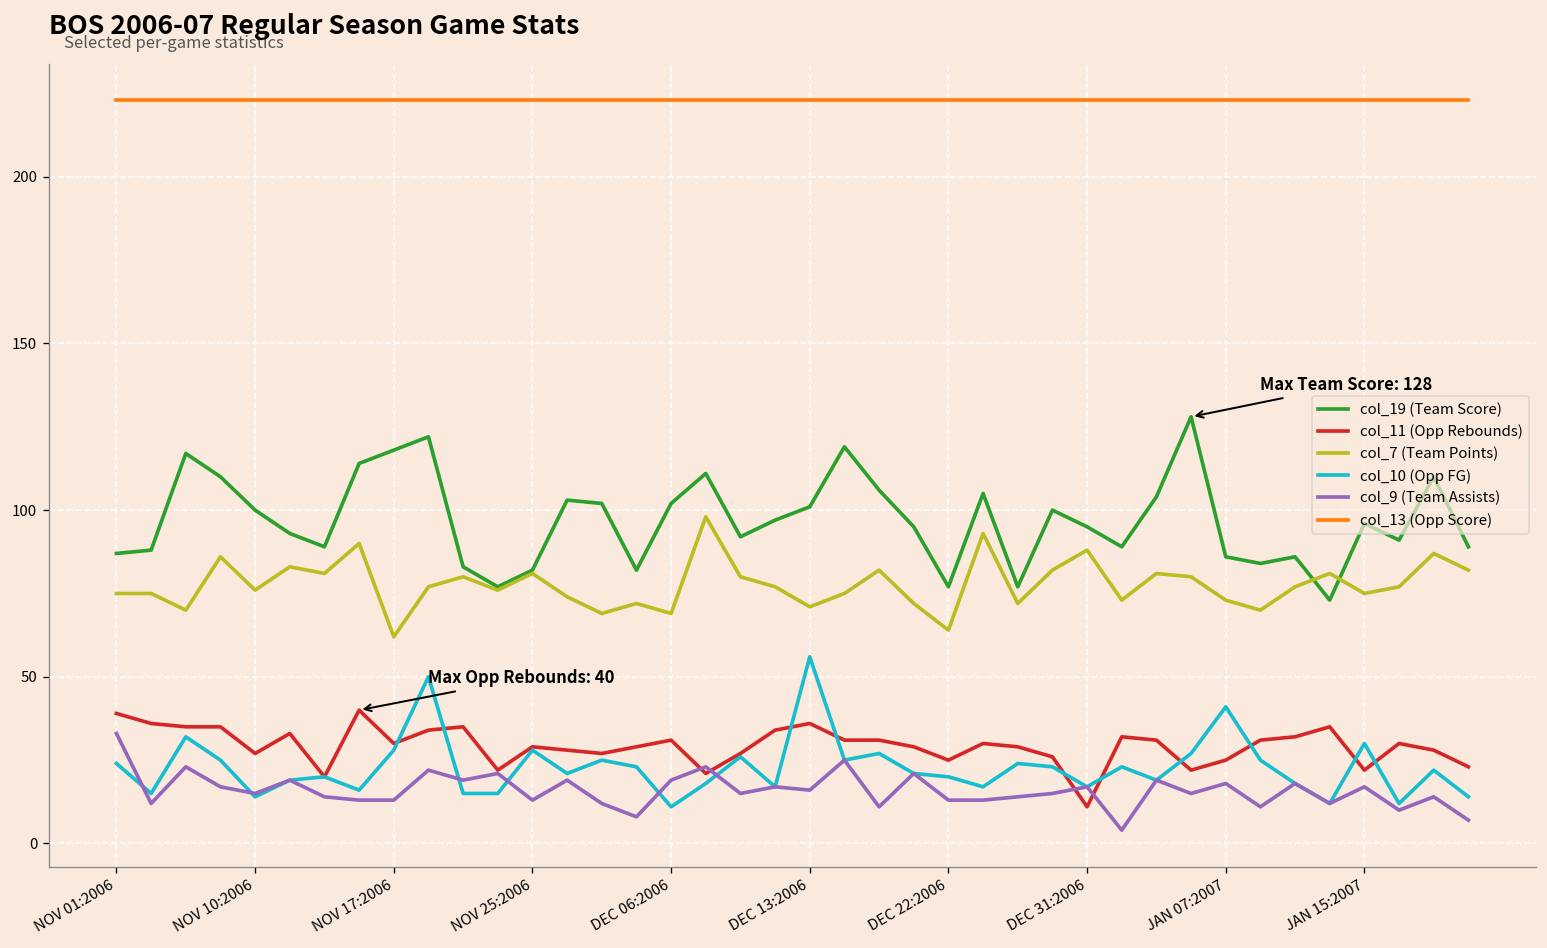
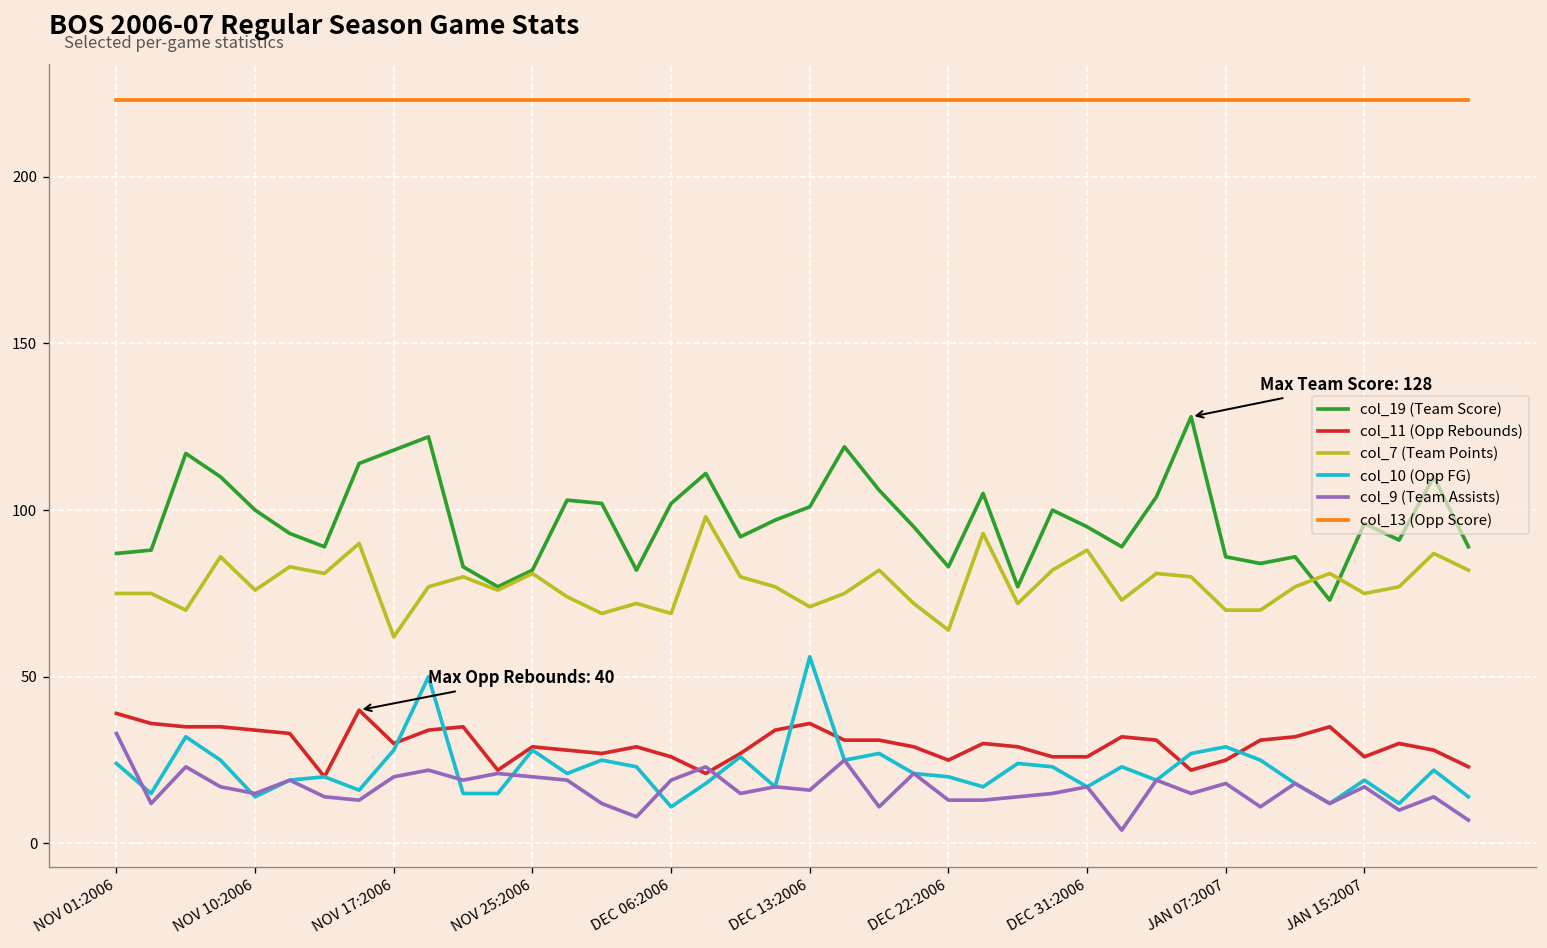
  {
    "col_19 (Team Score)": {
      "NOV 01:2006": 87,
      "NOV 10:2006": 100,
      "NOV 17:2006": 118,
      "NOV 25:2006": 82,
      "DEC 06:2006": 102,
      "DEC 13:2006": 101,
-     "DEC 22:2006": 77,
+     "DEC 22:2006": 83,
      "DEC 31:2006": 95,
      "JAN 07:2007": 86
    },
    "col_11 (Opp Rebounds)": {
      "NOV 01:2006": 39,
-     "NOV 10:2006": 27,
+     "NOV 10:2006": 34,
      "NOV 17:2006": 30,
      "NOV 25:2006": 29,
-     "DEC 06:2006": 31,
+     "DEC 06:2006": 26,
      "DEC 13:2006": 36,
      "DEC 22:2006": 25,
-     "DEC 31:2006": 11,
+     "DEC 31:2006": 26,
      "JAN 07:2007": 25,
-     "JAN 15:2007": 22
+     "JAN 15:2007": 26
    },
    "col_7 (Team Points)": {
      "NOV 01:2006": 75,
      "NOV 10:2006": 76,
      "NOV 17:2006": 62,
      "NOV 25:2006": 81,
      "DEC 06:2006": 69,
      "DEC 13:2006": 71,
      "DEC 22:2006": 64,
      "DEC 31:2006": 88,
-     "JAN 07:2007": 73,
+     "JAN 07:2007": 70,
      "JAN 15:2007": 75
    },
    "col_10 (Opp FG)": {
      "NOV 01:2006": 24,
      "NOV 10:2006": 14,
      "NOV 17:2006": 28,
      "NOV 25:2006": 28,
      "DEC 06:2006": 11,
      "DEC 13:2006": 56,
      "DEC 22:2006": 20,
-     "JAN 07:2007": 41,
-     "JAN 15:2007": 30
+     "JAN 07:2007": 29,
+     "JAN 15:2007": 19
    },
    "col_9 (Team Assists)": {
      "NOV 01:2006": 33,
      "NOV 10:2006": 15,
-     "NOV 17:2006": 13,
-     "NOV 25:2006": 13,
+     "NOV 17:2006": 20,
+     "NOV 25:2006": 20,
      "DEC 06:2006": 19,
      "DEC 13:2006": 16,
      "DEC 22:2006": 13,
      "JAN 07:2007": 18,
      "JAN 15:2007": 17
    },
    "col_13 (Opp Score)": {
      "NOV 01:2006": 223,
      "NOV 10:2006": 223,
      "NOV 17:2006": 223,
      "NOV 25:2006": 223,
      "DEC 06:2006": 223,
      "DEC 13:2006": 223,
      "DEC 22:2006": 223,
      "DEC 31:2006": 223,
      "JAN 07:2007": 223,
      "JAN 15:2007": 223
    }
  }
